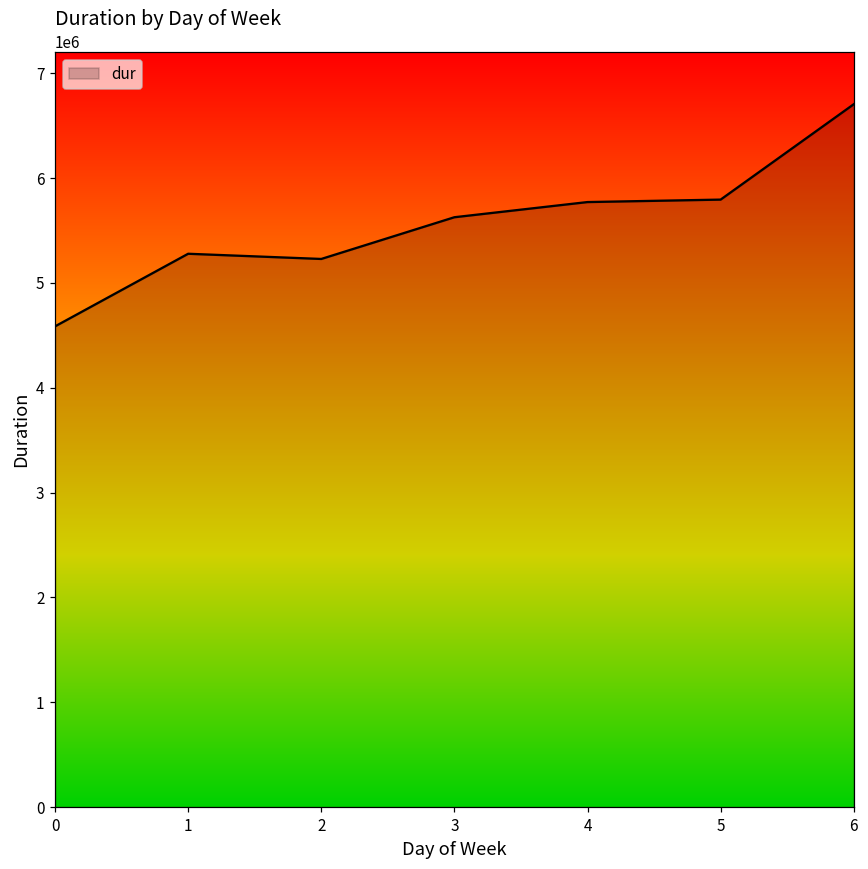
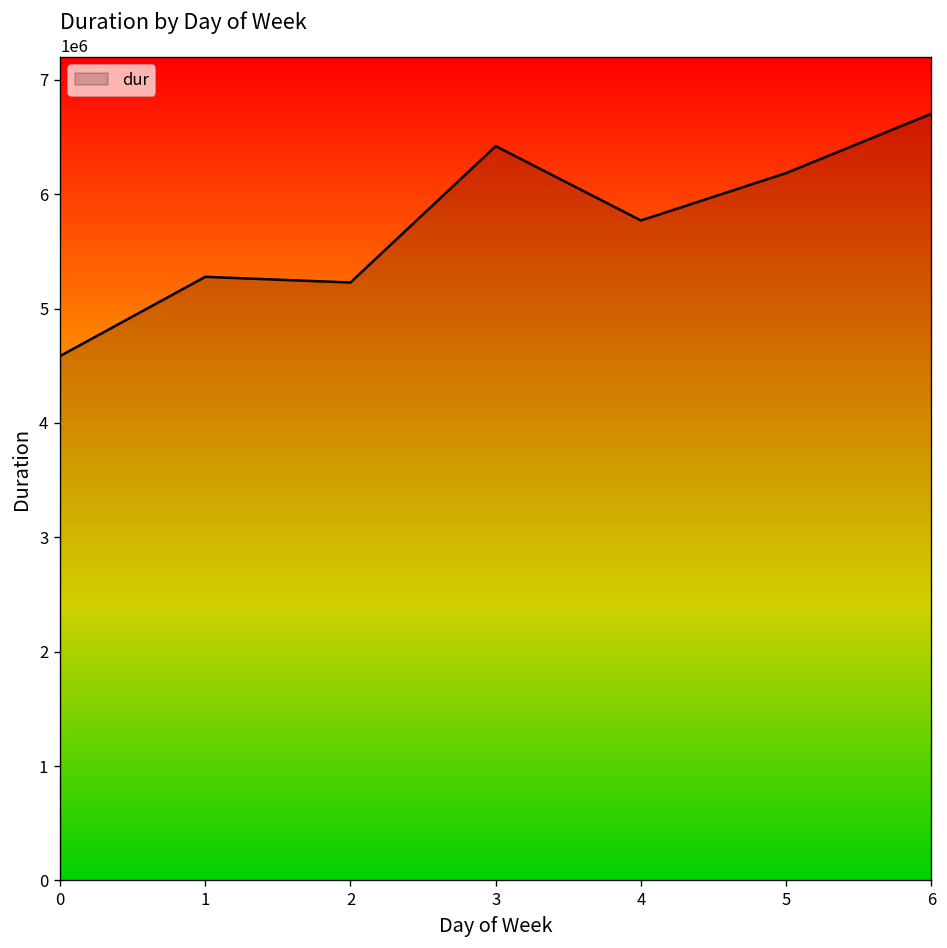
  {
    "0": 4600000,
    "1": 5300000,
    "2": 5200000,
-   "3": 5600000,
+   "3": 6400000,
    "4": 5800000,
-   "5": 5800000,
+   "5": 6200000,
    "6": 6700000
  }
